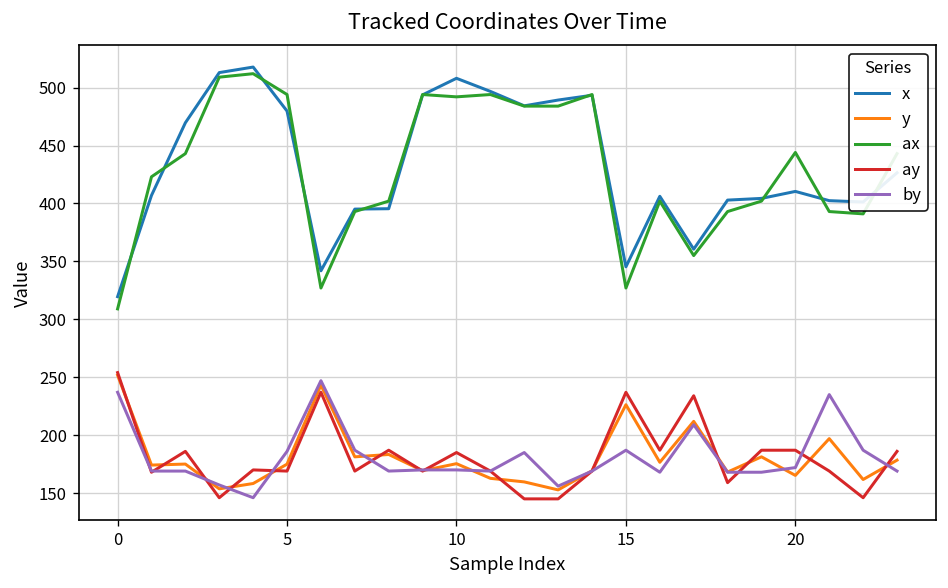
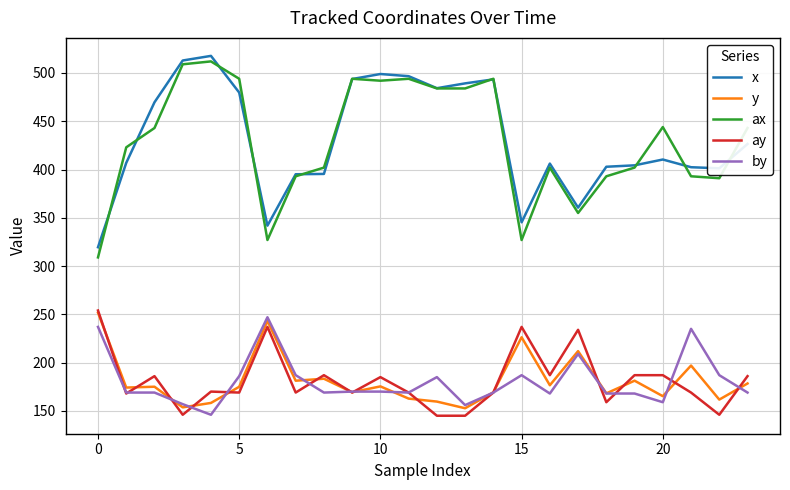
  {
    "x": {
      "0": 320,
      "5": 480,
-     "10": 510,
+     "10": 500,
      "15": 350,
      "20": 410
    },
    "y": {
      "5": 170,
      "10": 180,
      "15": 230,
      "20": 170
    },
    "ax": {
      "0": 310,
      "5": 490,
      "10": 490,
      "15": 330,
      "20": 440
    },
    "ay": {
      "5": 170,
      "10": 190,
      "15": 240,
      "20": 190
    },
    "by": {
      "0": 240,
      "5": 190,
      "10": 170,
      "15": 190,
-     "20": 170
+     "20": 160
    }
  }
